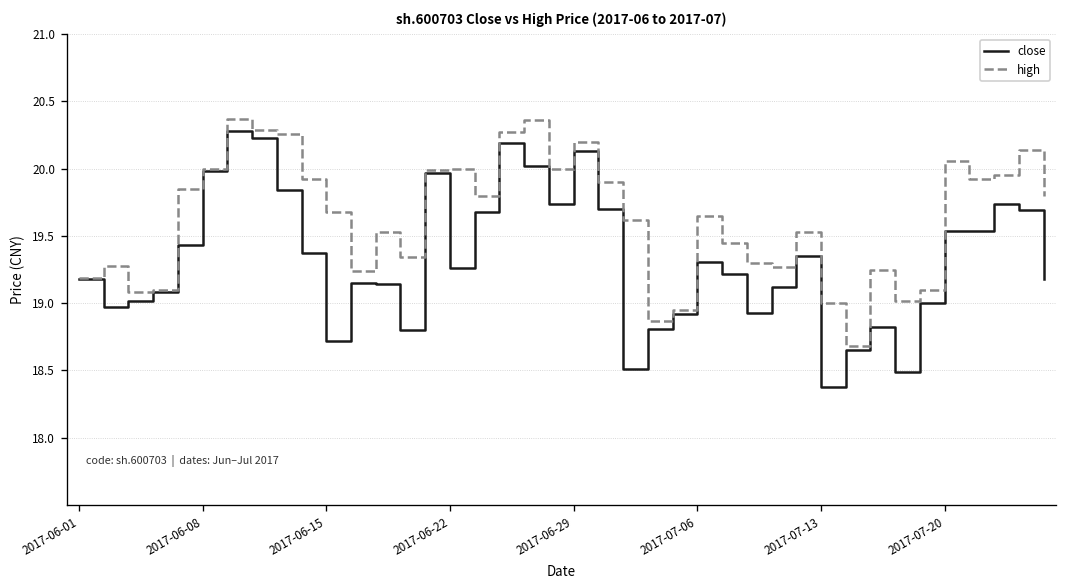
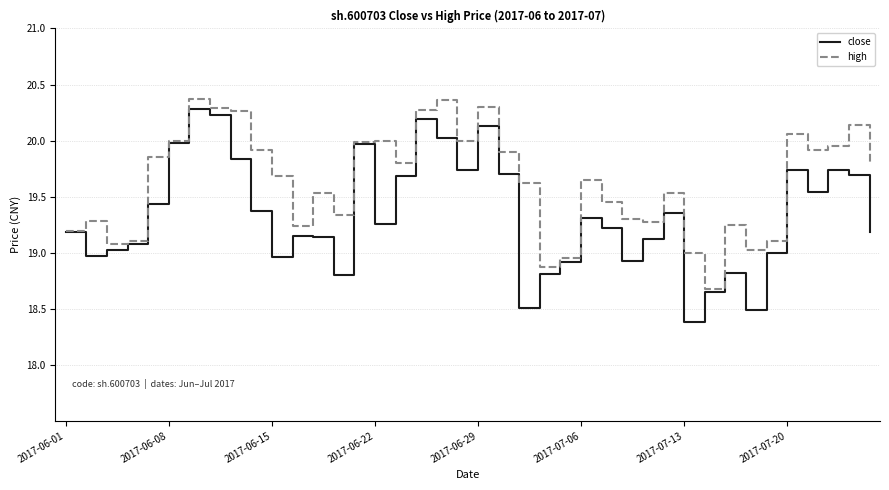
  {
    "close": {
-     "2017-06-15": 18.72,
+     "2017-06-15": 18.96,
      "2017-06-22": 19.26,
      "2017-06-29": 20.13,
      "2017-07-06": 19.31,
      "2017-07-13": 18.38,
-     "2017-07-20": 19.54
+     "2017-07-20": 19.74
    },
    "high": {
      "2017-06-15": 19.7,
      "2017-06-22": 20.0,
-     "2017-06-29": 20.2,
+     "2017-06-29": 20.3,
      "2017-07-06": 19.65,
      "2017-07-13": 19.0,
      "2017-07-20": 20.06
    }
  }
